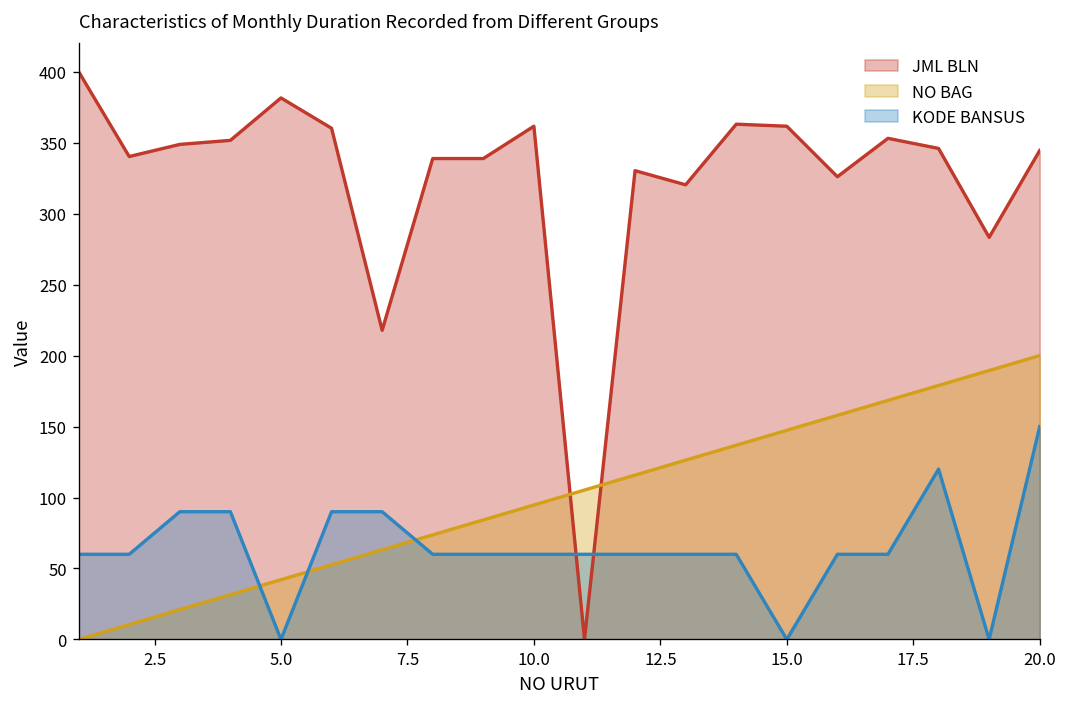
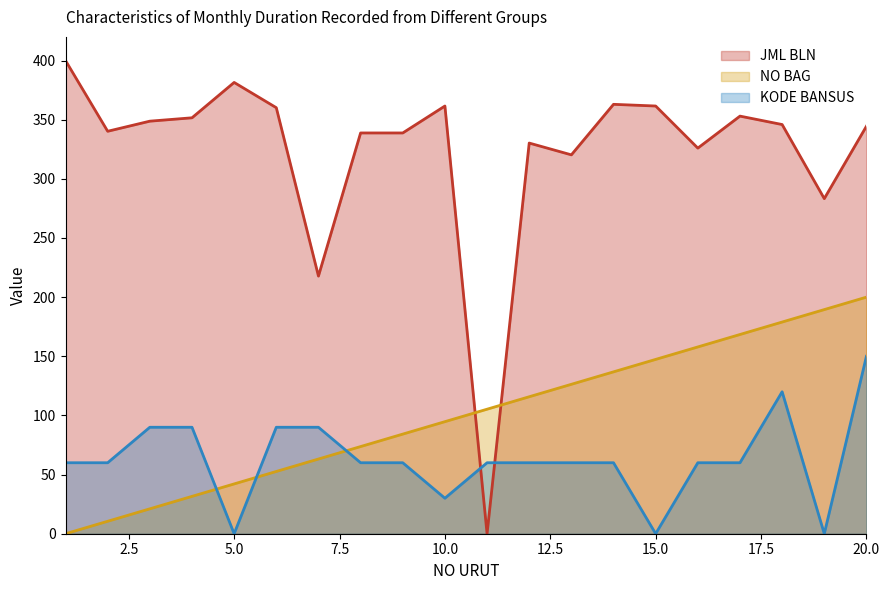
  {
    "KODE BANSUS": {
      "5.0": 0,
-     "10.0": 60,
+     "10.0": 30,
      "15.0": 0,
      "20.0": 150
    }
  }
